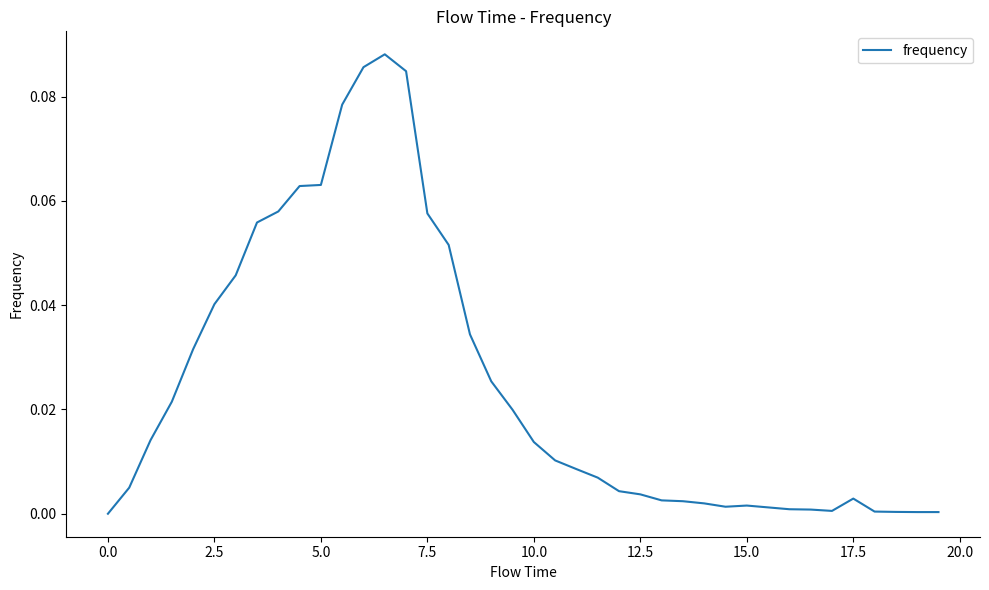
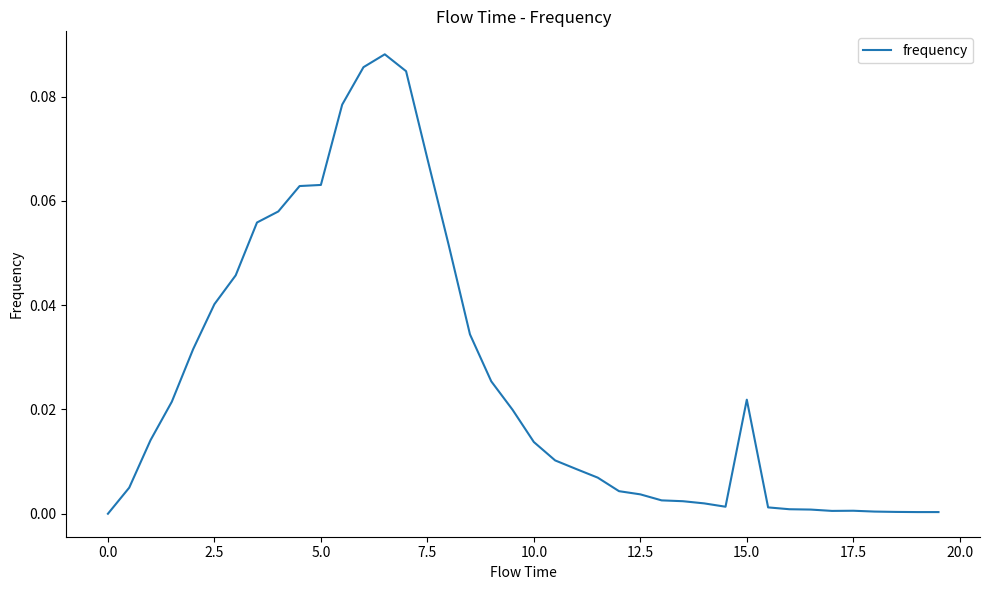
  {
    "0.0": 0.000,
    "2.5": 0.040,
    "5.0": 0.063,
-   "7.5": 0.058,
+   "7.5": 0.068,
    "10.0": 0.014,
    "12.5": 0.004,
-   "15.0": 0.002,
-   "17.5": 0.003
+   "15.0": 0.022,
+   "17.5": 0.001
  }
